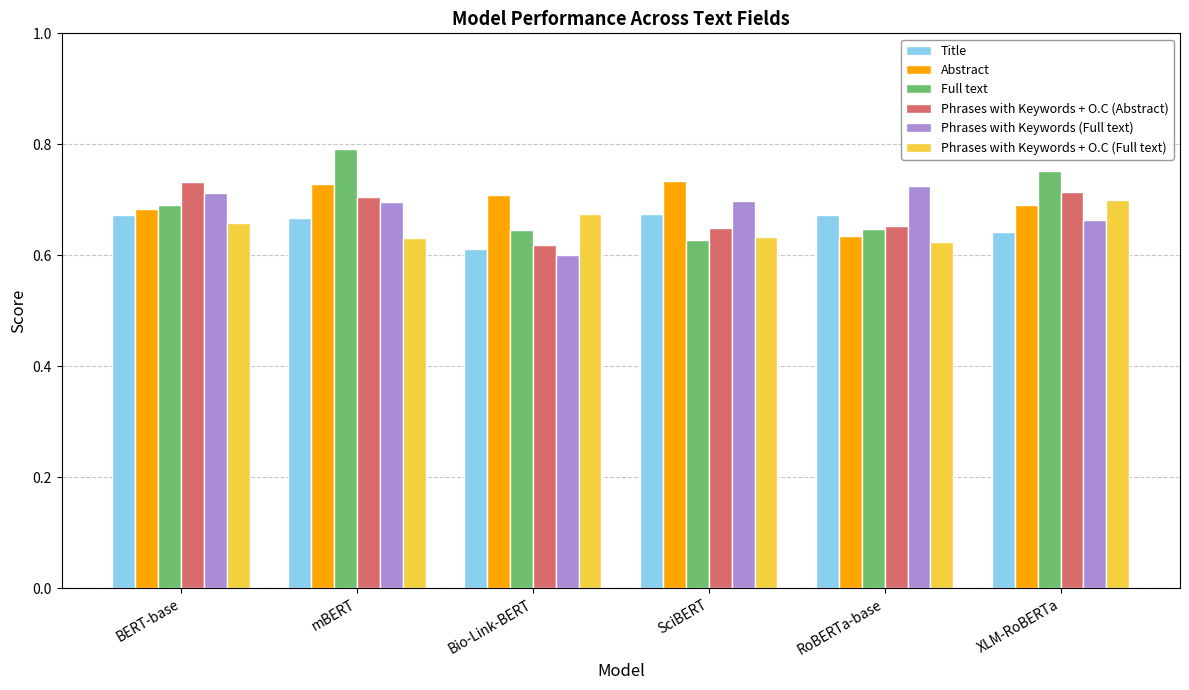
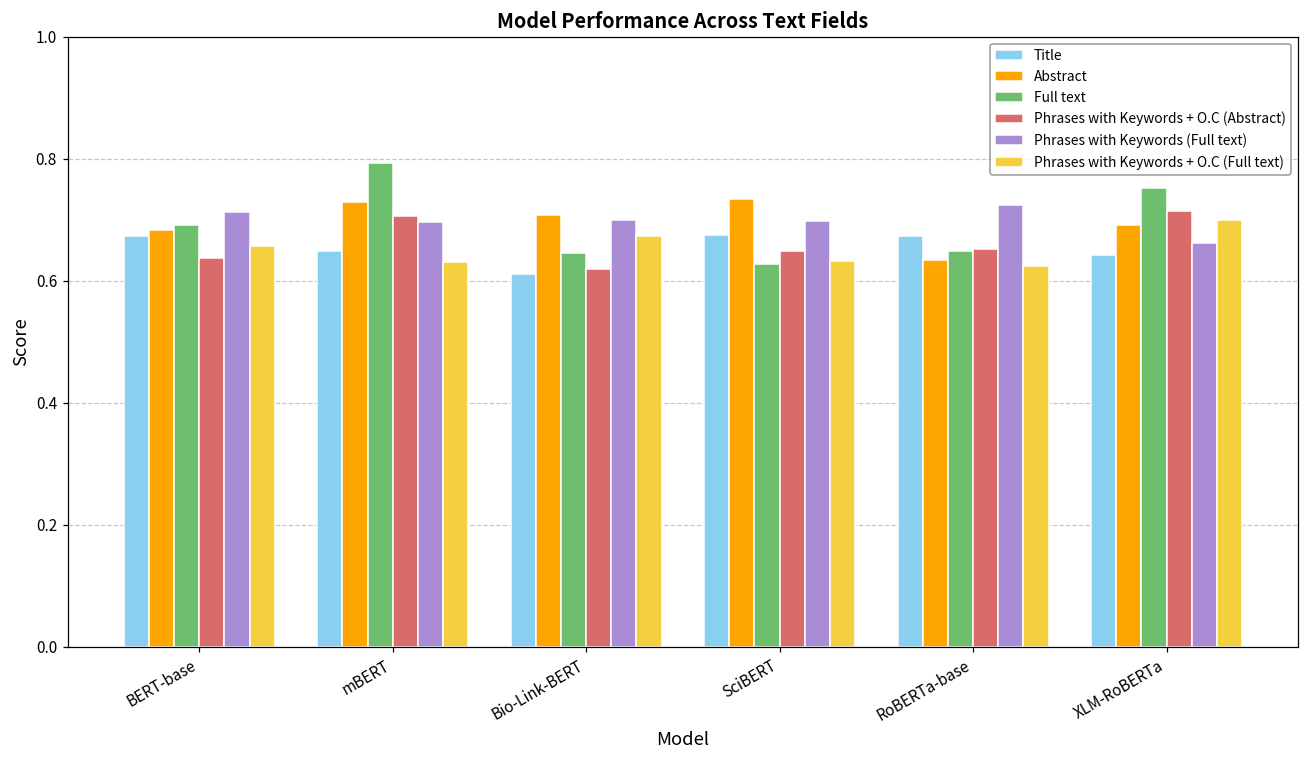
  {
    "Title": {
      "BERT-base": 0.67,
-     "mBERT": 0.67,
+     "mBERT": 0.65,
      "Bio-Link-BERT": 0.61,
      "SciBERT": 0.68,
      "RoBERTa-base": 0.67,
      "XLM-RoBERTa": 0.64
    },
    "Abstract": {
      "BERT-base": 0.68,
      "mBERT": 0.73,
      "Bio-Link-BERT": 0.71,
      "SciBERT": 0.73,
      "RoBERTa-base": 0.63,
      "XLM-RoBERTa": 0.69
    },
    "Full text": {
      "BERT-base": 0.69,
      "mBERT": 0.79,
      "Bio-Link-BERT": 0.65,
      "SciBERT": 0.63,
      "RoBERTa-base": 0.65,
      "XLM-RoBERTa": 0.75
    },
    "Phrases with Keywords + O.C (Abstract)": {
-     "BERT-base": 0.73,
+     "BERT-base": 0.64,
      "mBERT": 0.71,
      "Bio-Link-BERT": 0.62,
      "SciBERT": 0.65,
      "RoBERTa-base": 0.65,
      "XLM-RoBERTa": 0.71
    },
    "Phrases with Keywords (Full text)": {
      "BERT-base": 0.71,
      "mBERT": 0.7,
-     "Bio-Link-BERT": 0.6,
+     "Bio-Link-BERT": 0.7,
      "SciBERT": 0.7,
      "RoBERTa-base": 0.72,
      "XLM-RoBERTa": 0.66
    },
    "Phrases with Keywords + O.C (Full text)": {
      "BERT-base": 0.66,
      "mBERT": 0.63,
      "Bio-Link-BERT": 0.67,
      "SciBERT": 0.63,
      "RoBERTa-base": 0.62,
      "XLM-RoBERTa": 0.70
    }
  }
